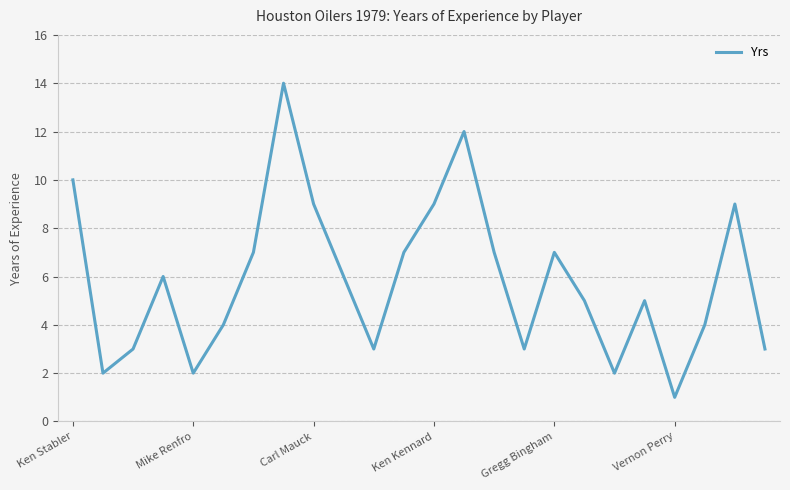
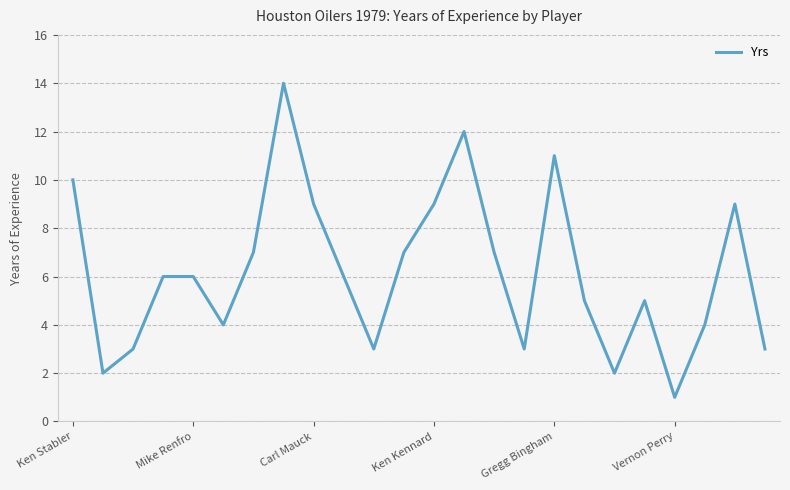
  {
    "Ken Stabler": 10,
-   "Mike Renfro": 2,
+   "Mike Renfro": 6,
    "Carl Mauck": 9,
    "Ken Kennard": 9,
-   "Gregg Bingham": 7,
+   "Gregg Bingham": 11,
    "Vernon Perry": 1
  }
